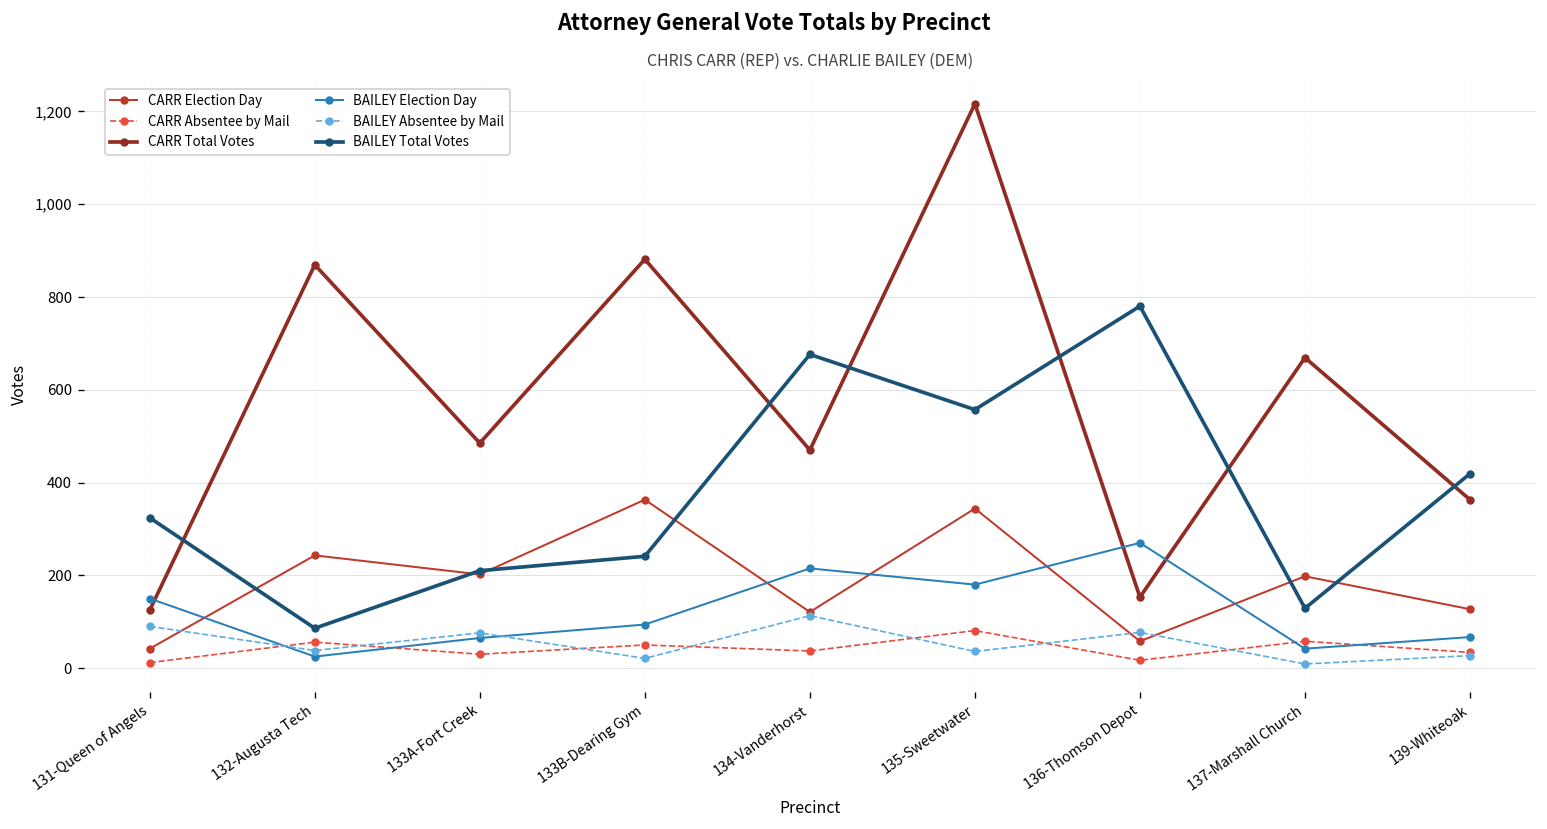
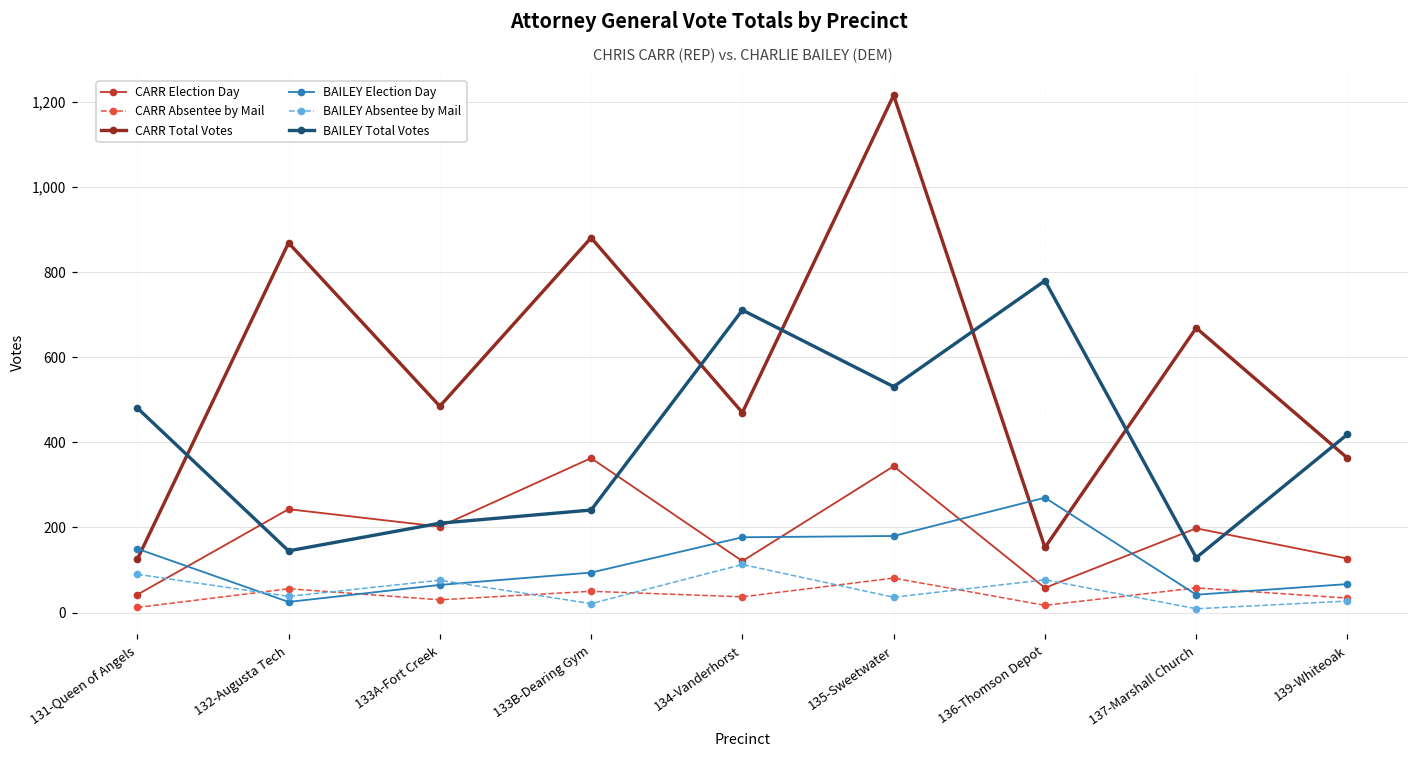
  {
    "BAILEY Election Day": {
      "131-Queen of Angels": 150,
      "132-Augusta Tech": 30,
      "133A-Fort Creek": 70,
      "133B-Dearing Gym": 90,
-     "134-Vanderhorst": 220,
+     "134-Vanderhorst": 180,
      "135-Sweetwater": 180,
      "136-Thomson Depot": 270,
      "137-Marshall Church": 40,
      "139-Whiteoak": 70
    },
    "BAILEY Absentee by Mail": {
      "131-Queen of Angels": 90,
      "132-Augusta Tech": 40,
      "133A-Fort Creek": 80,
      "133B-Dearing Gym": 20,
      "134-Vanderhorst": 110,
      "135-Sweetwater": 40,
      "136-Thomson Depot": 80,
      "137-Marshall Church": 10,
      "139-Whiteoak": 30
    },
    "BAILEY Total Votes": {
-     "131-Queen of Angels": 320,
-     "132-Augusta Tech": 90,
+     "131-Queen of Angels": 480,
+     "132-Augusta Tech": 150,
      "133A-Fort Creek": 210,
      "133B-Dearing Gym": 240,
-     "134-Vanderhorst": 680,
-     "135-Sweetwater": 560,
+     "134-Vanderhorst": 710,
+     "135-Sweetwater": 530,
      "136-Thomson Depot": 780,
      "137-Marshall Church": 130,
      "139-Whiteoak": 420
    }
  }
